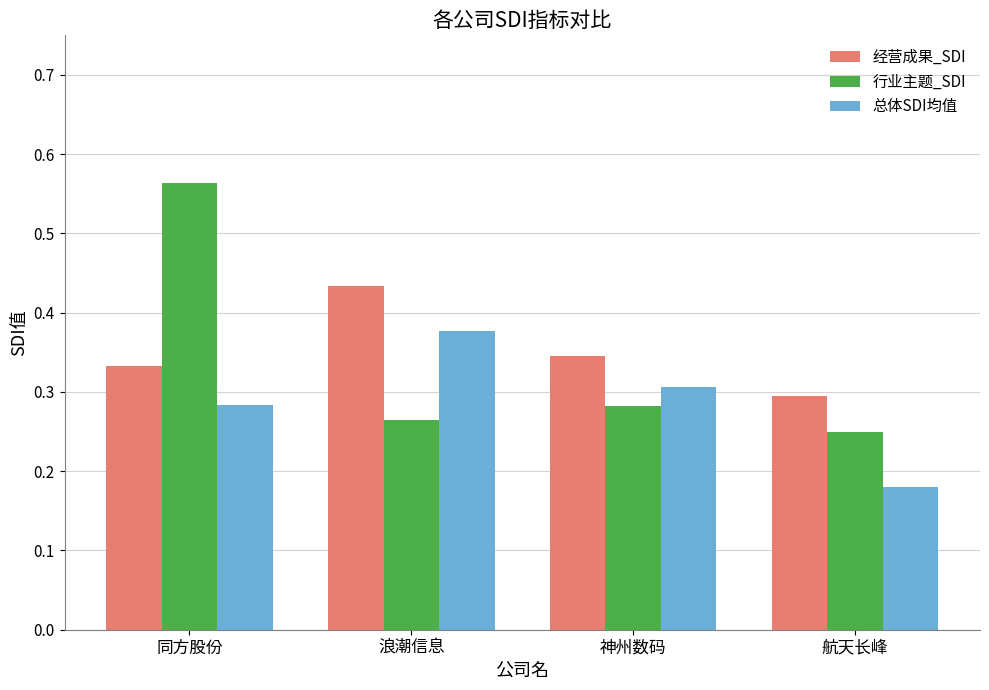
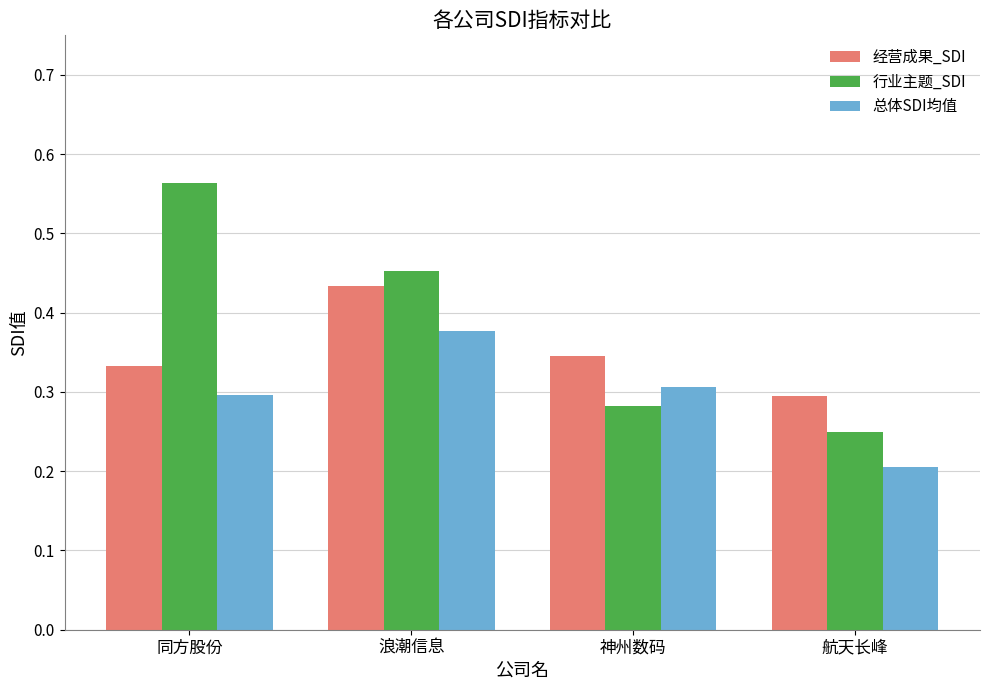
  {
    "经营成果_SDI": {
      "同方股份": 0.33,
      "浪潮信息": 0.43,
      "神州数码": 0.35,
      "航天长峰": 0.29
    },
    "行业主题_SDI": {
      "同方股份": 0.56,
-     "浪潮信息": 0.26,
+     "浪潮信息": 0.45,
      "神州数码": 0.28,
      "航天长峰": 0.25
    },
    "总体SDI均值": {
-     "同方股份": 0.28,
+     "同方股份": 0.30,
      "浪潮信息": 0.38,
      "神州数码": 0.31,
-     "航天长峰": 0.18
+     "航天长峰": 0.21
    }
  }
